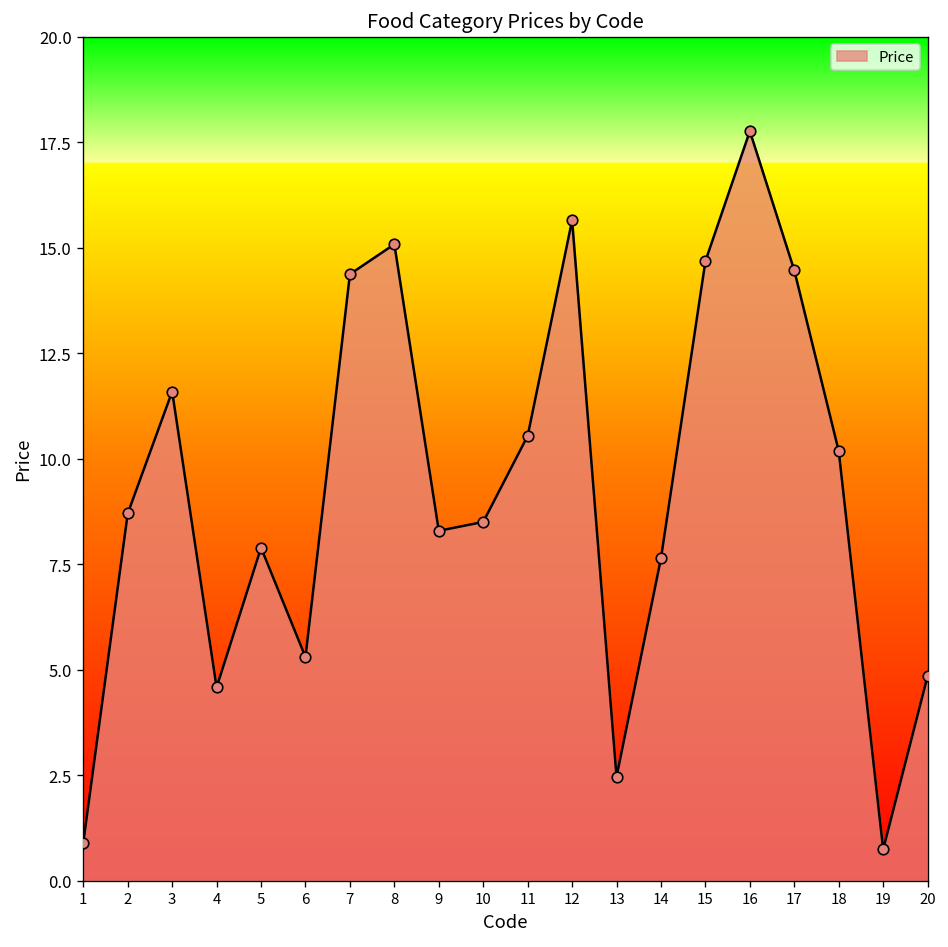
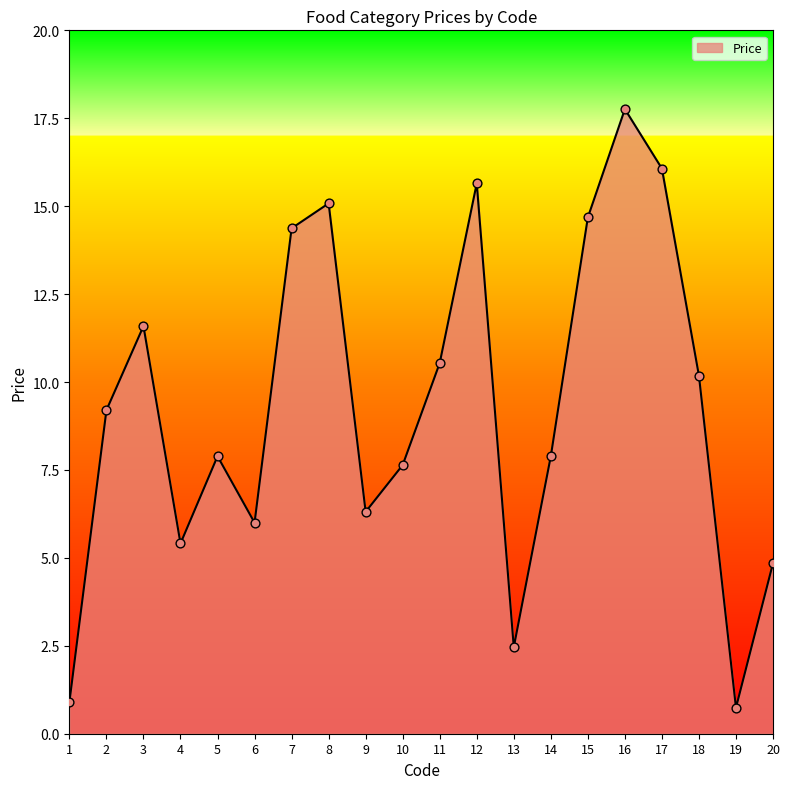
  {
    "1": 0.9,
-   "2": 8.7,
+   "2": 9.2,
    "3": 11.6,
-   "4": 4.6,
+   "4": 5.4,
    "5": 7.9,
-   "6": 5.3,
+   "6": 6.0,
    "7": 14.4,
    "8": 15.1,
-   "9": 8.3,
-   "10": 8.5,
+   "9": 6.3,
+   "10": 7.6,
    "11": 10.5,
    "12": 15.7,
    "13": 2.5,
-   "14": 7.6,
+   "14": 7.9,
    "15": 14.7,
    "16": 17.8,
-   "17": 14.5,
+   "17": 16.1,
    "18": 10.2,
    "19": 0.7,
    "20": 4.9
  }
